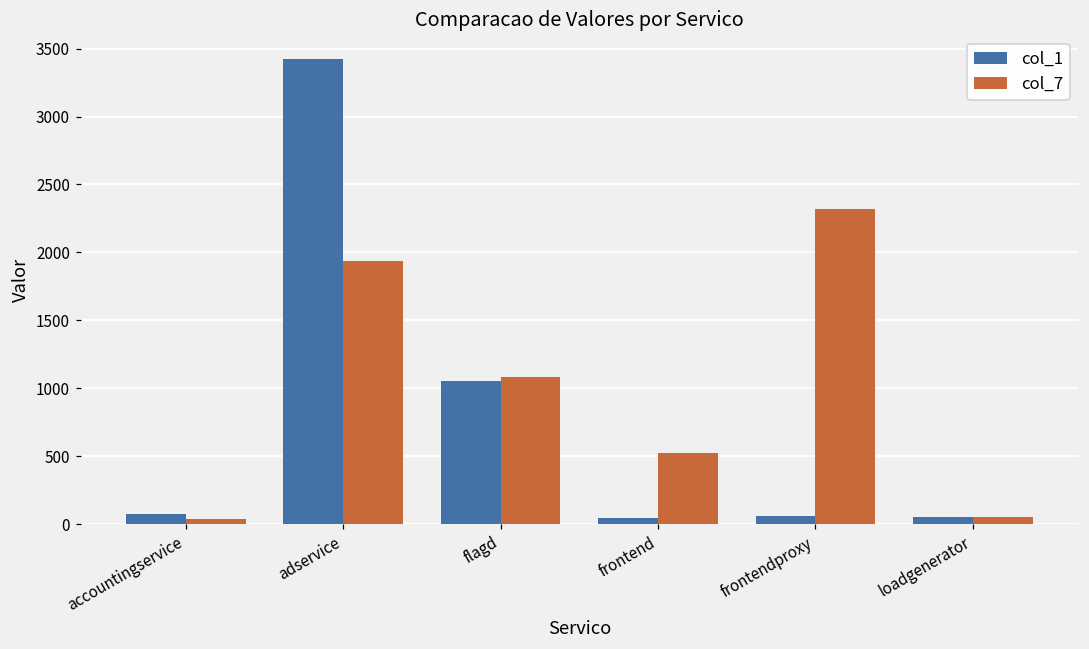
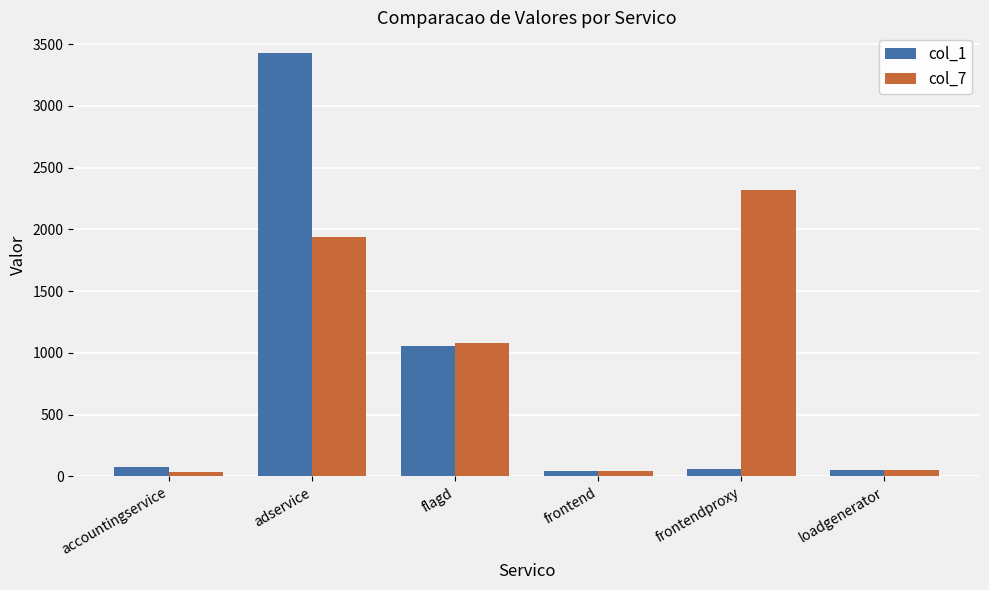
  {
    "col_1": {
      "accountingservice": 80,
      "adservice": 3420,
      "flagd": 1050,
      "frontend": 40,
      "frontendproxy": 60,
      "loadgenerator": 50
    },
    "col_7": {
      "accountingservice": 40,
      "adservice": 1940,
      "flagd": 1080,
-     "frontend": 530,
+     "frontend": 40,
      "frontendproxy": 2320,
      "loadgenerator": 50
    }
  }
